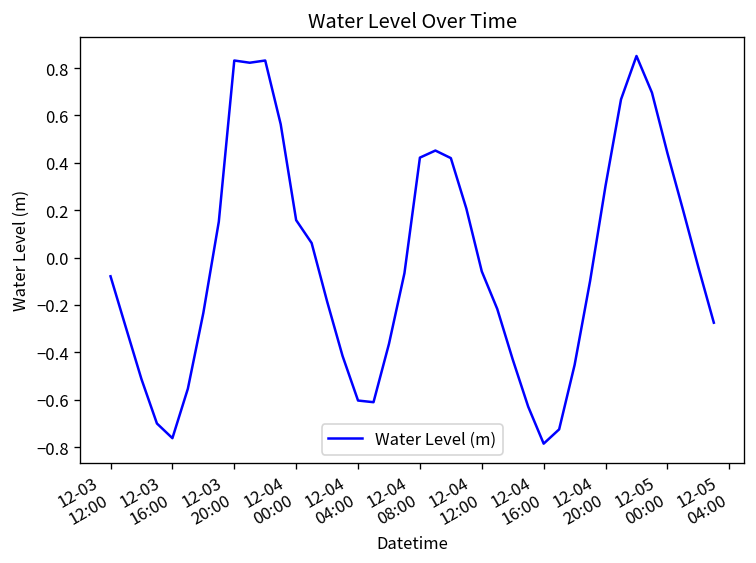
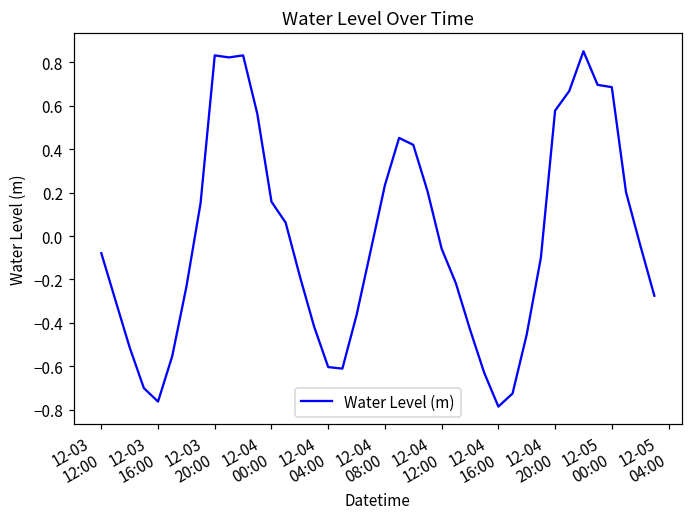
  {
    "12-03 12:00": -0.08,
    "12-03 16:00": -0.76,
    "12-03 20:00": 0.83,
    "12-04 00:00": 0.16,
    "12-04 04:00": -0.60,
-   "12-04 08:00": 0.42,
+   "12-04 08:00": 0.23,
    "12-04 12:00": -0.06,
    "12-04 16:00": -0.79,
-   "12-04 20:00": 0.30,
-   "12-05 00:00": 0.44
+   "12-04 20:00": 0.58,
+   "12-05 00:00": 0.69
  }
